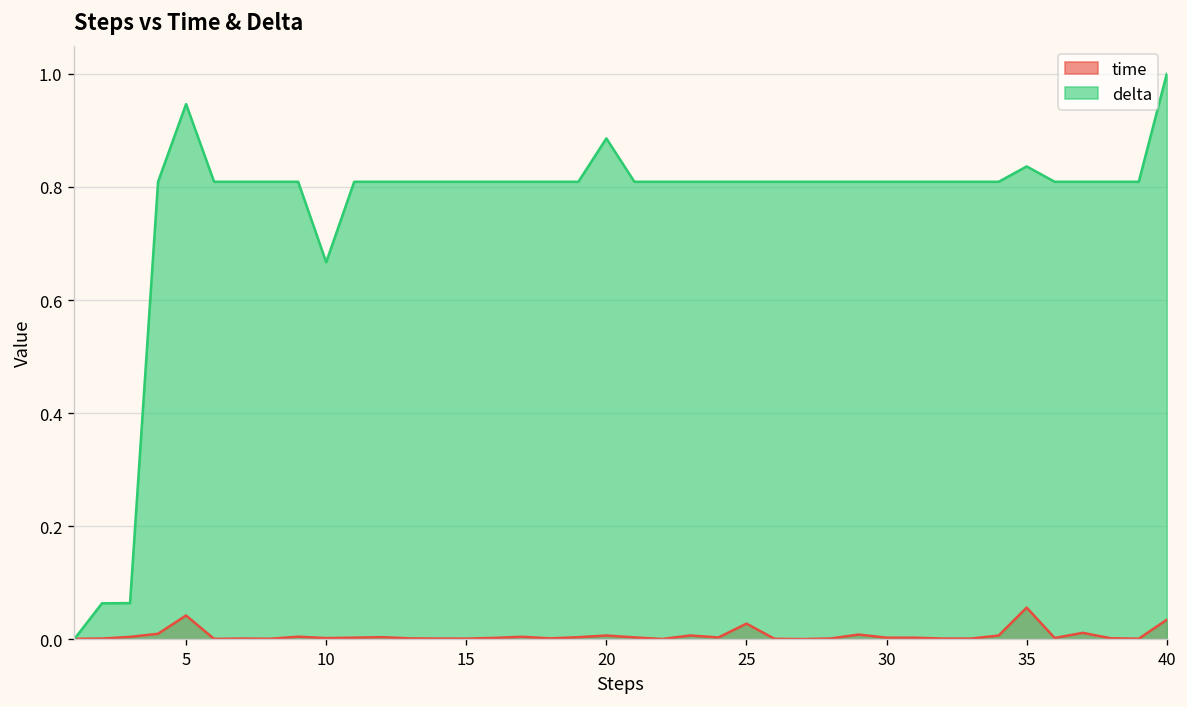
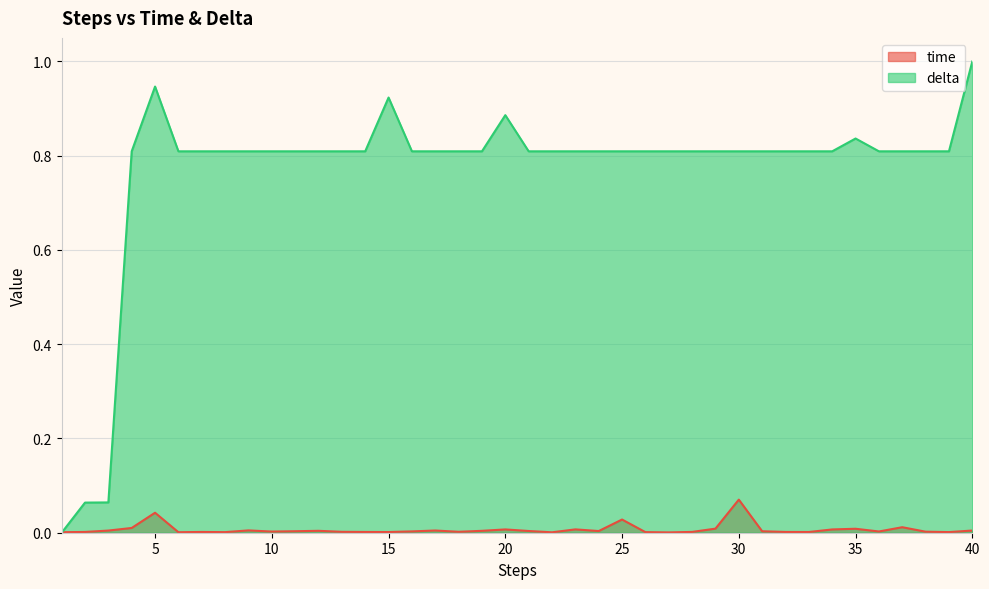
  {
    "time": {
      "5": 0.04,
      "10": 0.00,
      "15": 0.00,
      "20": 0.01,
      "25": 0.03,
-     "30": 0.00,
-     "35": 0.06,
-     "40": 0.03
+     "30": 0.07,
+     "35": 0.01,
+     "40": 0.00
    },
    "delta": {
      "5": 0.95,
-     "10": 0.67,
-     "15": 0.81,
+     "10": 0.81,
+     "15": 0.92,
      "20": 0.89,
      "25": 0.81,
      "30": 0.81,
      "35": 0.84,
      "40": 1.00
    }
  }
